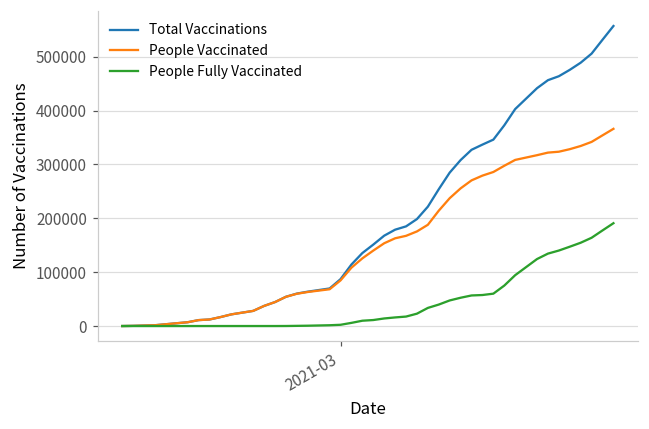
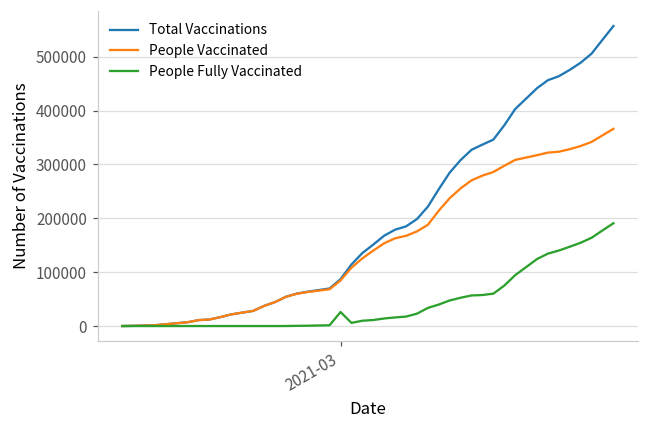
  {
    "People Fully Vaccinated": {
-     "2021-03": 0
+     "2021-03": 30000
    }
  }
